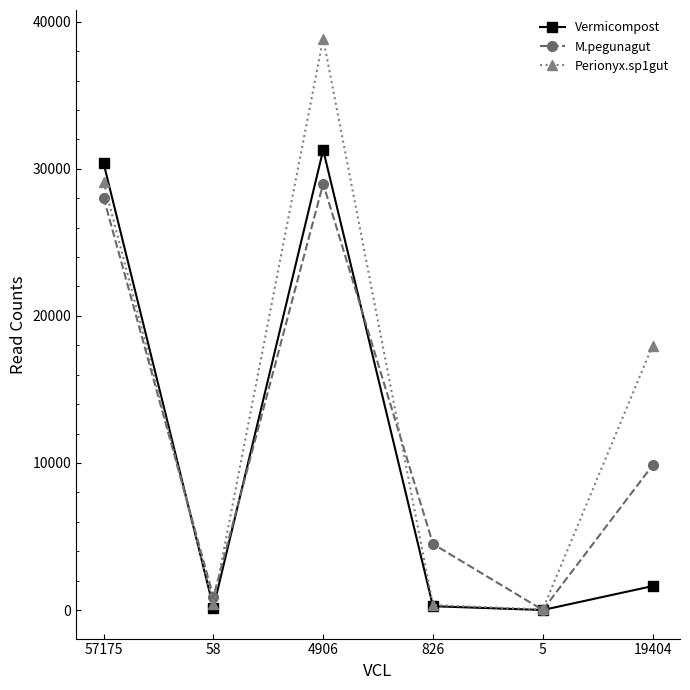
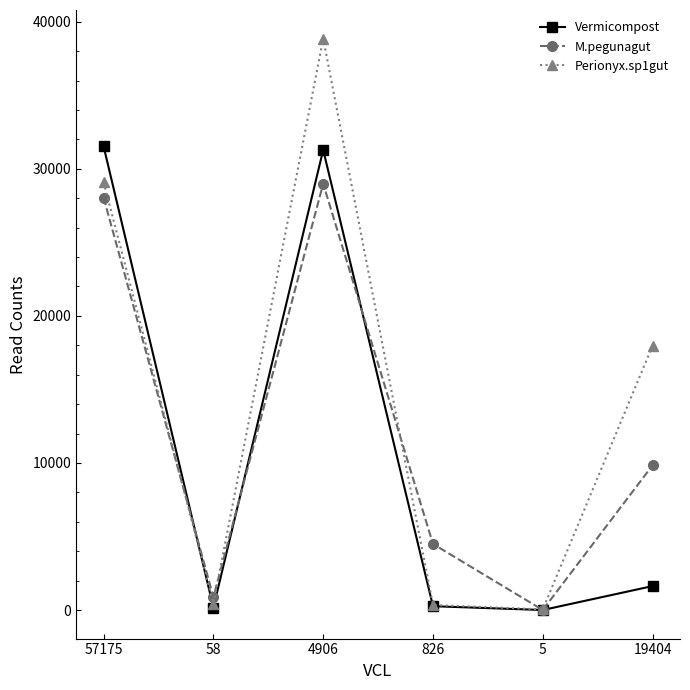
  {
    "Vermicompost": {
-     "57175": 30400,
+     "57175": 31500,
      "58": 200,
      "4906": 31300,
      "19404": 1600
    }
  }
